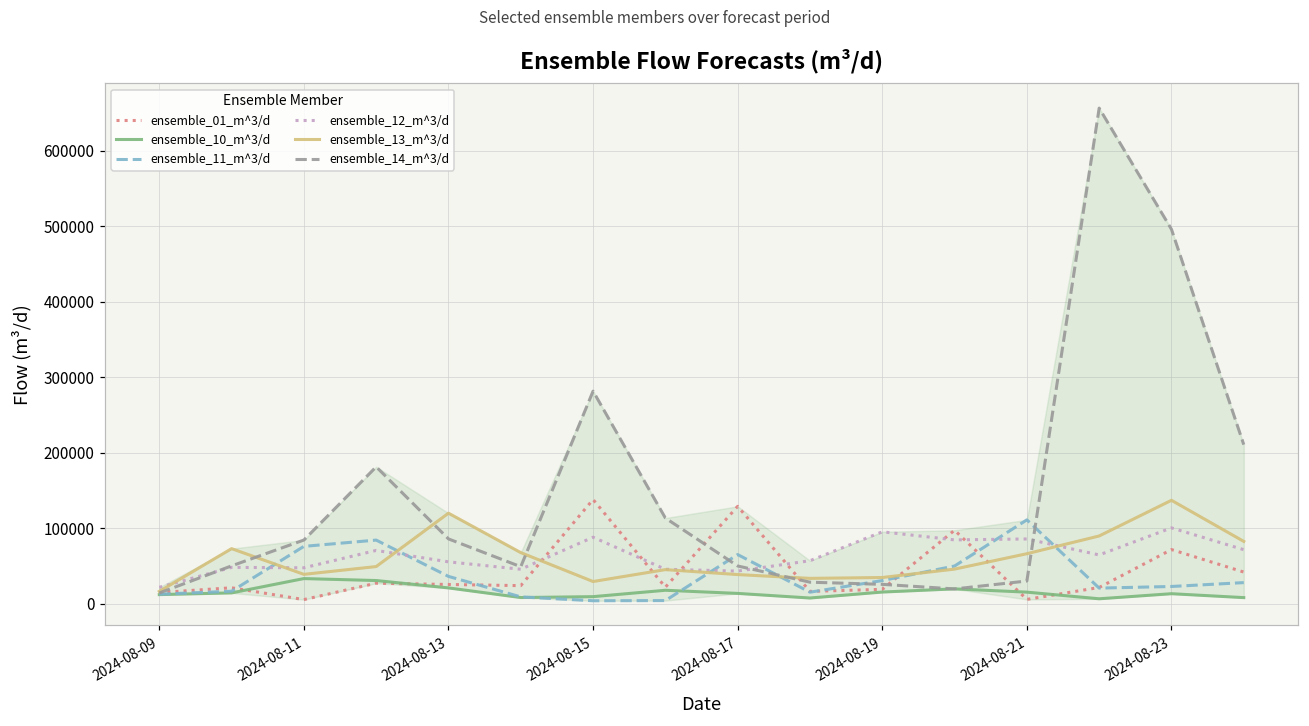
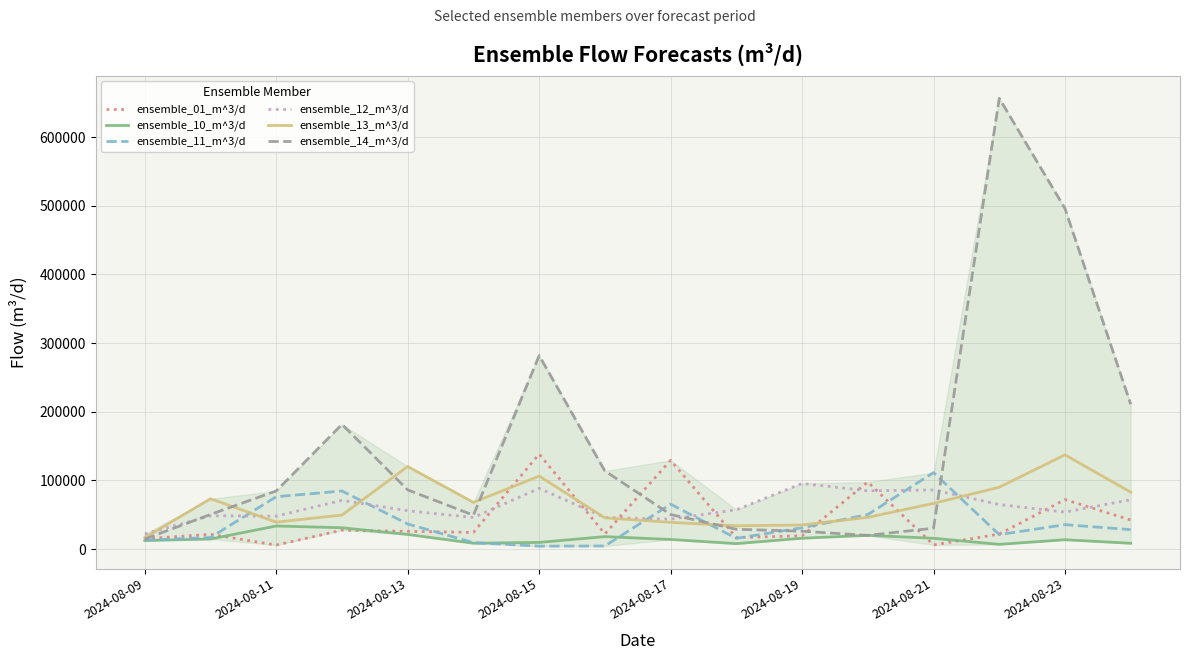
  {
    "ensemble_01_m^3/d": {
      "2024-08-11": 10000,
      "2024-08-13": 30000,
      "2024-08-15": 140000,
      "2024-08-21": 10000,
      "2024-08-23": 70000
    },
    "ensemble_11_m^3/d": {
      "2024-08-11": 80000,
      "2024-08-13": 40000,
      "2024-08-15": 0,
      "2024-08-17": 70000,
      "2024-08-19": 30000,
-     "2024-08-23": 20000
+     "2024-08-23": 40000
    },
    "ensemble_12_m^3/d": {
      "2024-08-11": 50000,
      "2024-08-13": 60000,
      "2024-08-15": 90000,
      "2024-08-17": 40000,
      "2024-08-21": 90000,
-     "2024-08-23": 100000
+     "2024-08-23": 50000
    },
    "ensemble_13_m^3/d": {
      "2024-08-11": 40000,
-     "2024-08-15": 30000,
+     "2024-08-15": 110000,
      "2024-08-17": 40000,
      "2024-08-19": 30000,
      "2024-08-21": 70000,
      "2024-08-23": 140000
    }
  }
